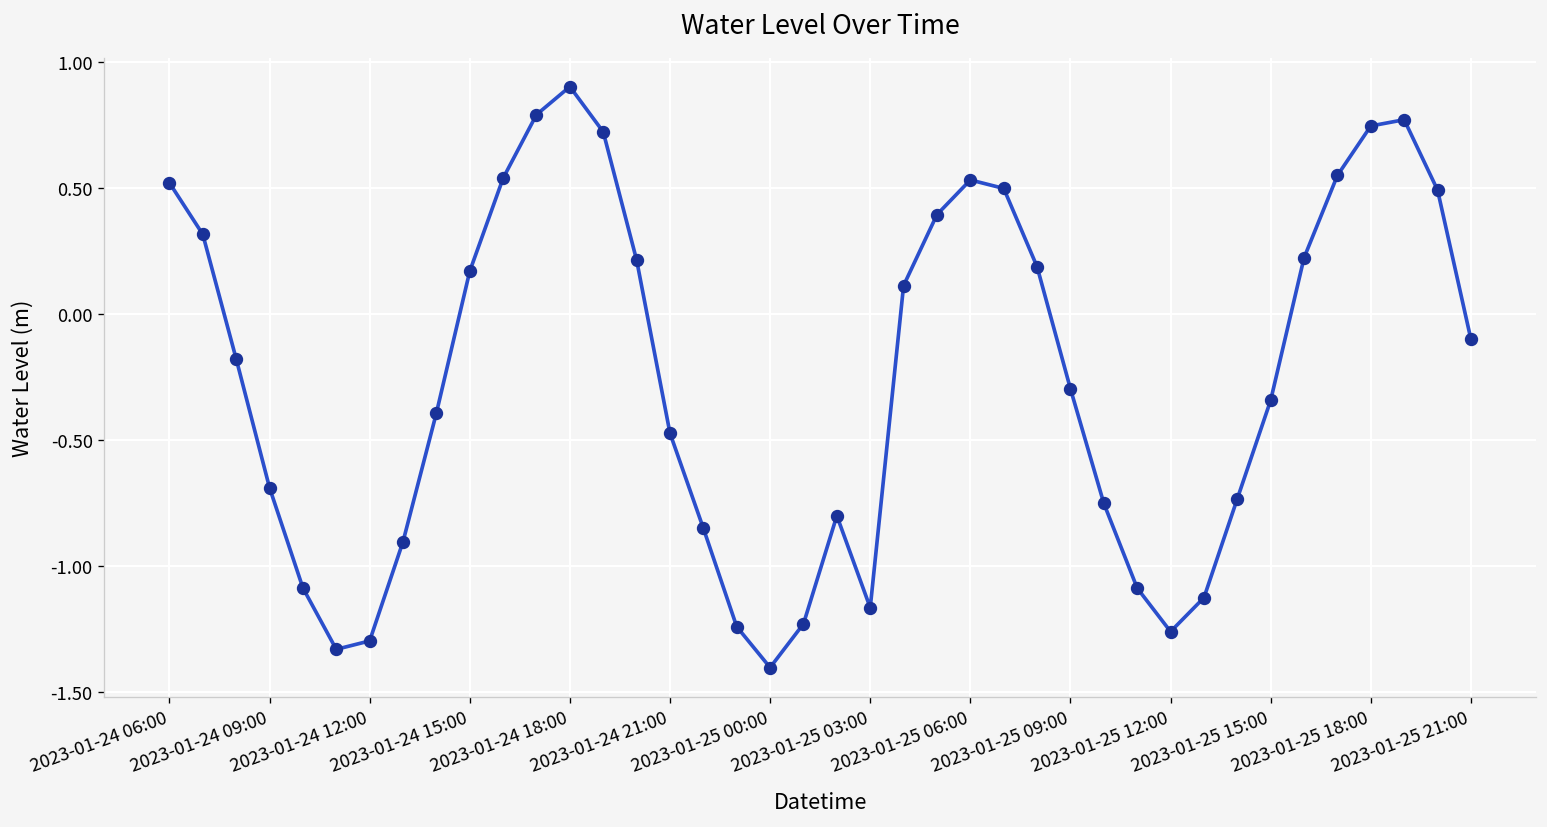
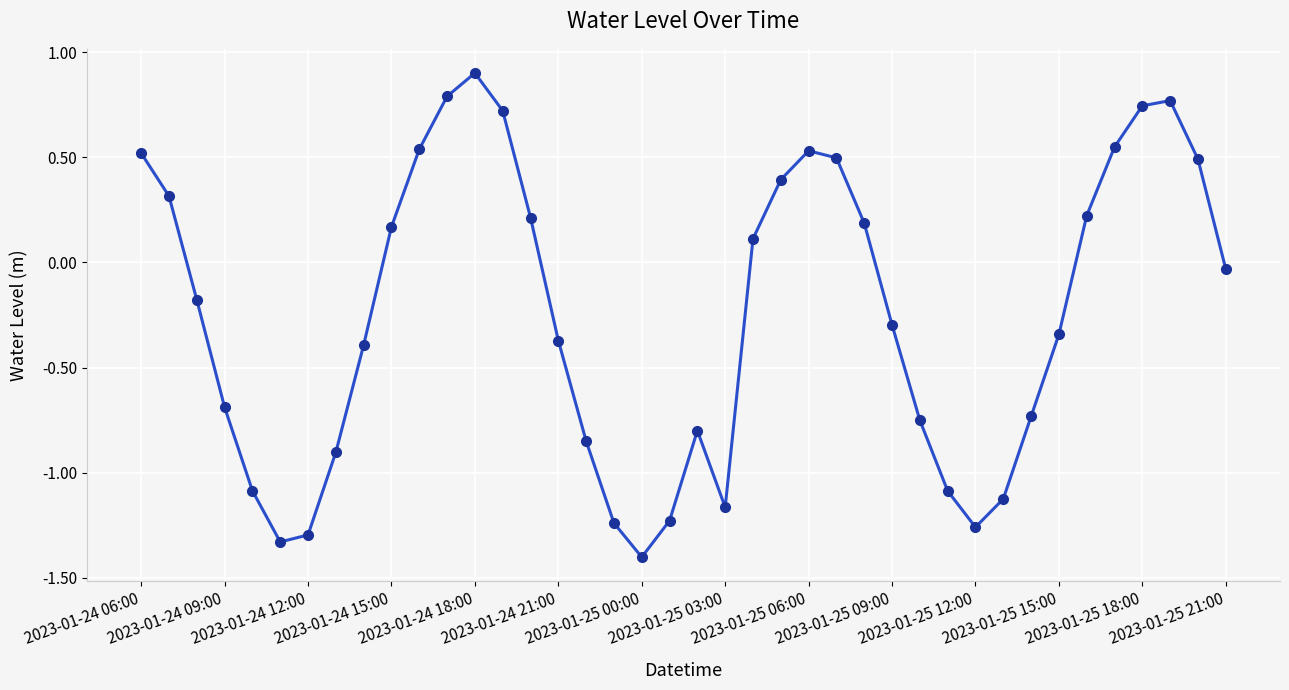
  {
    "2023-01-24 06:00": 0.52,
    "2023-01-24 09:00": -0.69,
    "2023-01-24 12:00": -1.30,
    "2023-01-24 15:00": 0.17,
    "2023-01-24 18:00": 0.90,
-   "2023-01-24 21:00": -0.47,
+   "2023-01-24 21:00": -0.37,
    "2023-01-25 00:00": -1.40,
    "2023-01-25 03:00": -1.16,
    "2023-01-25 06:00": 0.53,
    "2023-01-25 09:00": -0.30,
    "2023-01-25 12:00": -1.26,
    "2023-01-25 15:00": -0.34,
    "2023-01-25 18:00": 0.75,
-   "2023-01-25 21:00": -0.10
+   "2023-01-25 21:00": -0.03
  }
